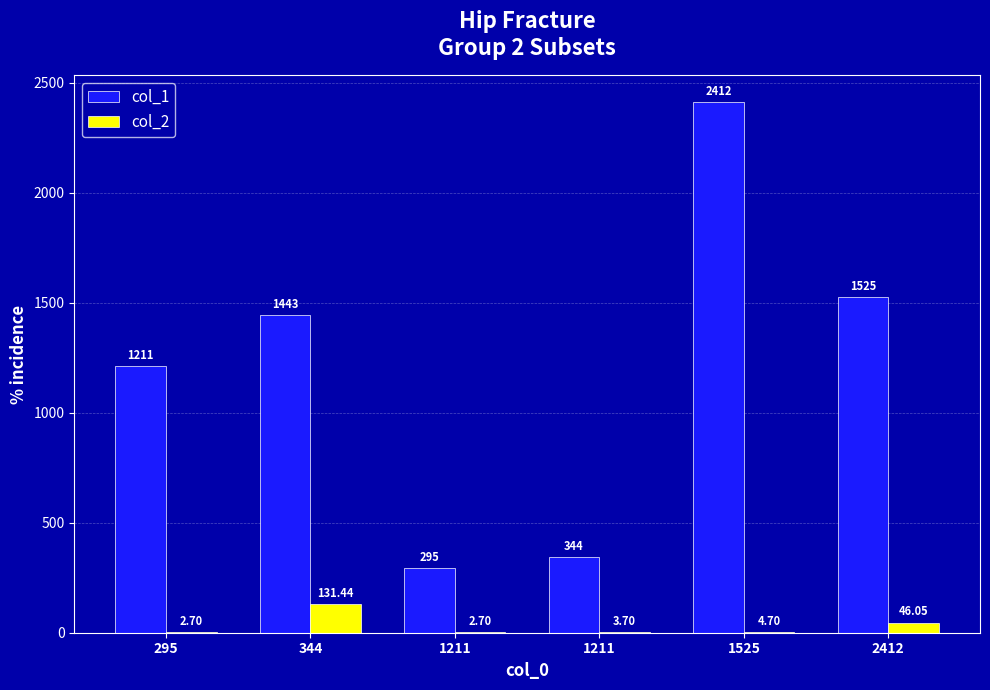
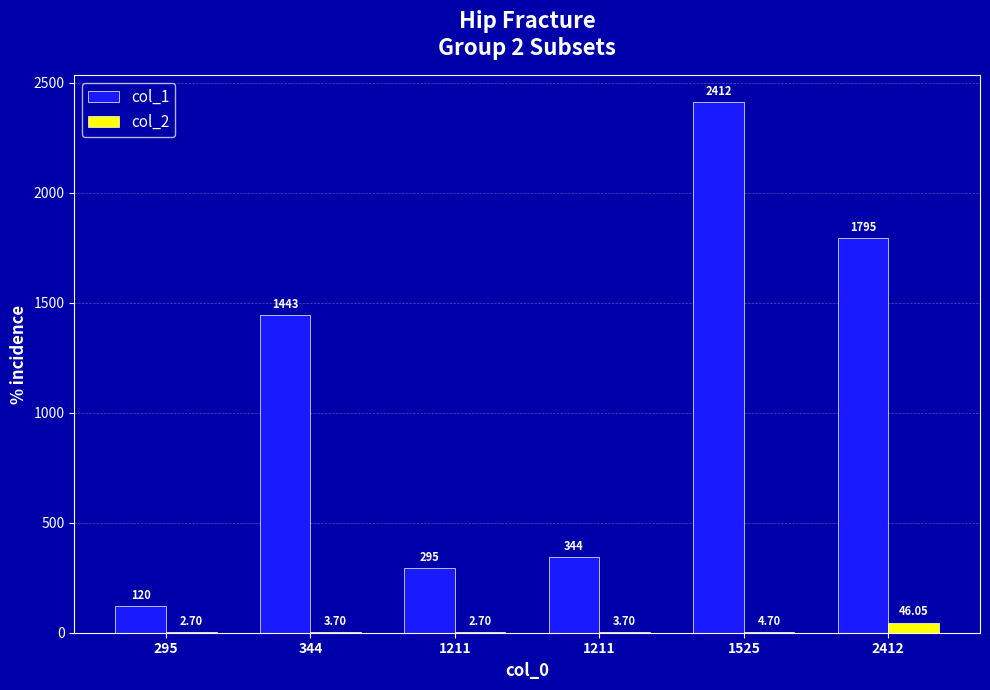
  {
    "col_1": {
-     "295": 1211,
+     "295": 120,
      "344": 1443,
      "1525": 2412,
-     "2412": 1525
+     "2412": 1795
    },
    "col_2": {
      "295": 2.70,
-     "344": 131.44,
+     "344": 3.70,
      "1525": 4.70,
      "2412": 46.05
    }
  }
